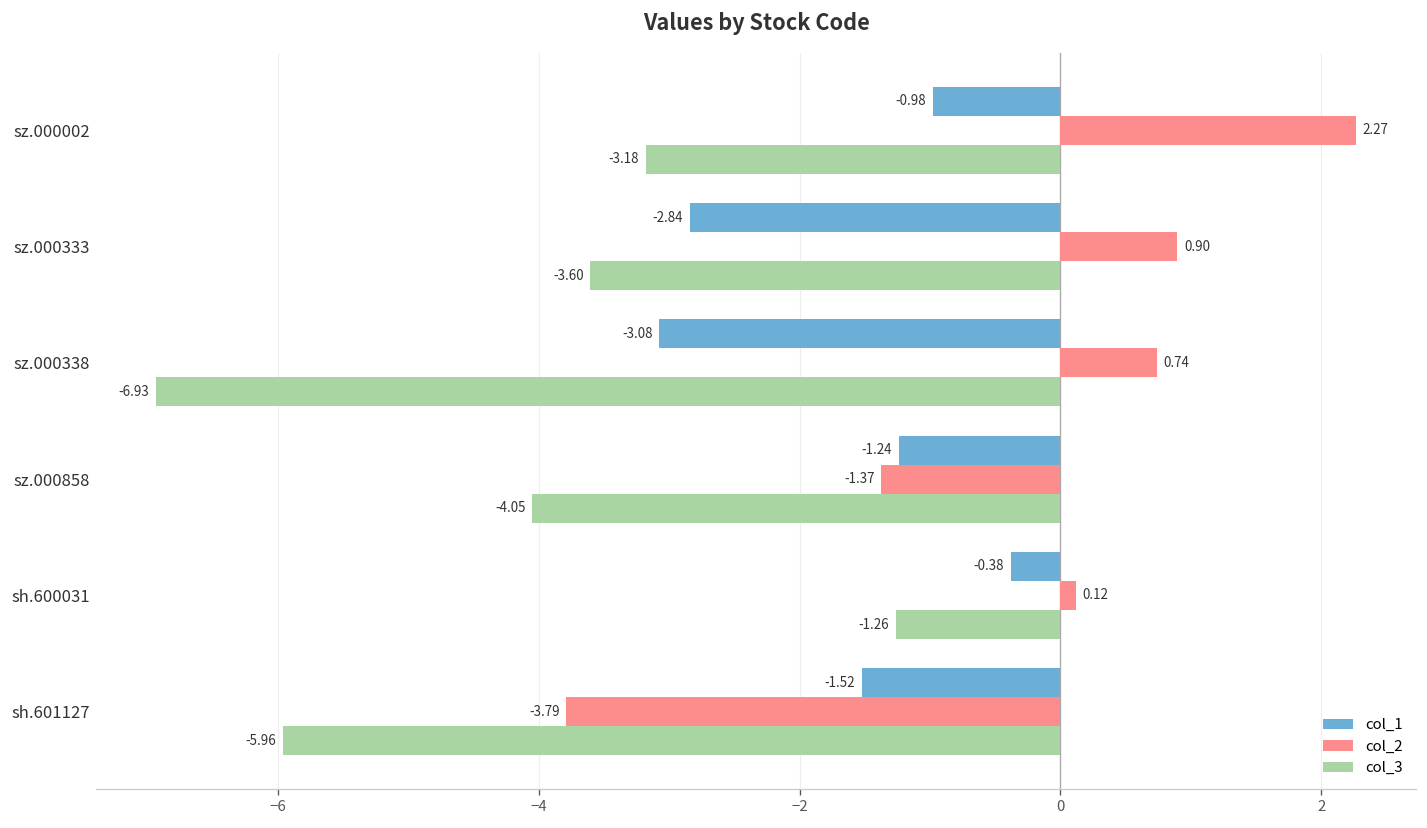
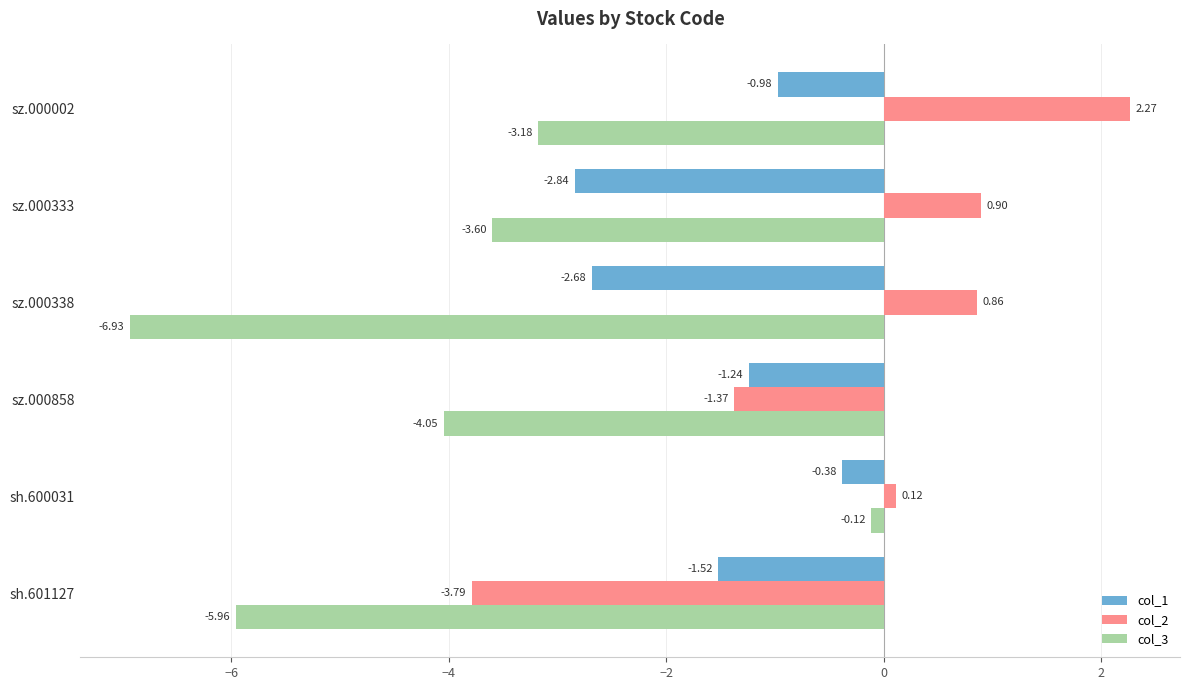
  {
    "col_1": {
      "sz.000002": -0.98,
      "sz.000333": -2.84,
-     "sz.000338": -3.08,
+     "sz.000338": -2.68,
      "sz.000858": -1.24,
      "sh.600031": -0.38,
      "sh.601127": -1.52
    },
    "col_2": {
      "sz.000002": 2.27,
      "sz.000333": 0.90,
-     "sz.000338": 0.74,
+     "sz.000338": 0.86,
      "sz.000858": -1.37,
      "sh.600031": 0.12,
      "sh.601127": -3.79
    },
    "col_3": {
      "sz.000002": -3.18,
      "sz.000333": -3.60,
      "sz.000338": -6.93,
      "sz.000858": -4.05,
-     "sh.600031": -1.26,
+     "sh.600031": -0.12,
      "sh.601127": -5.96
    }
  }
